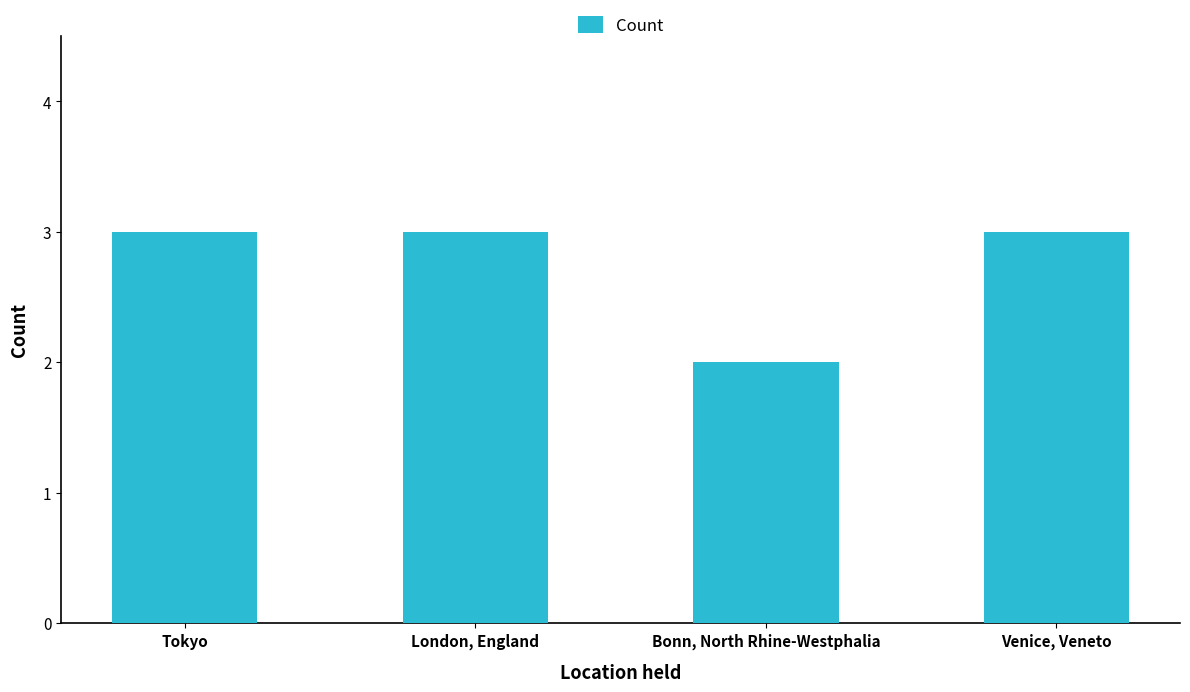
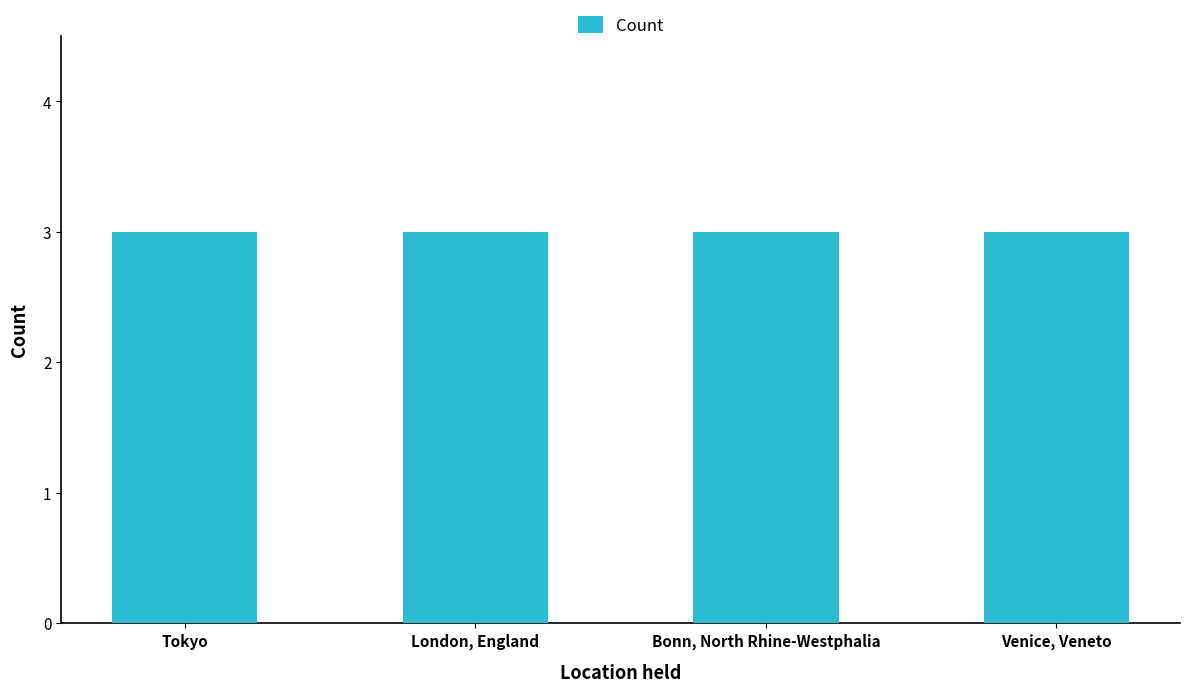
  {
    "Tokyo": 3,
    "London, England": 3,
-   "Bonn, North Rhine-Westphalia": 2,
+   "Bonn, North Rhine-Westphalia": 3,
    "Venice, Veneto": 3
  }
